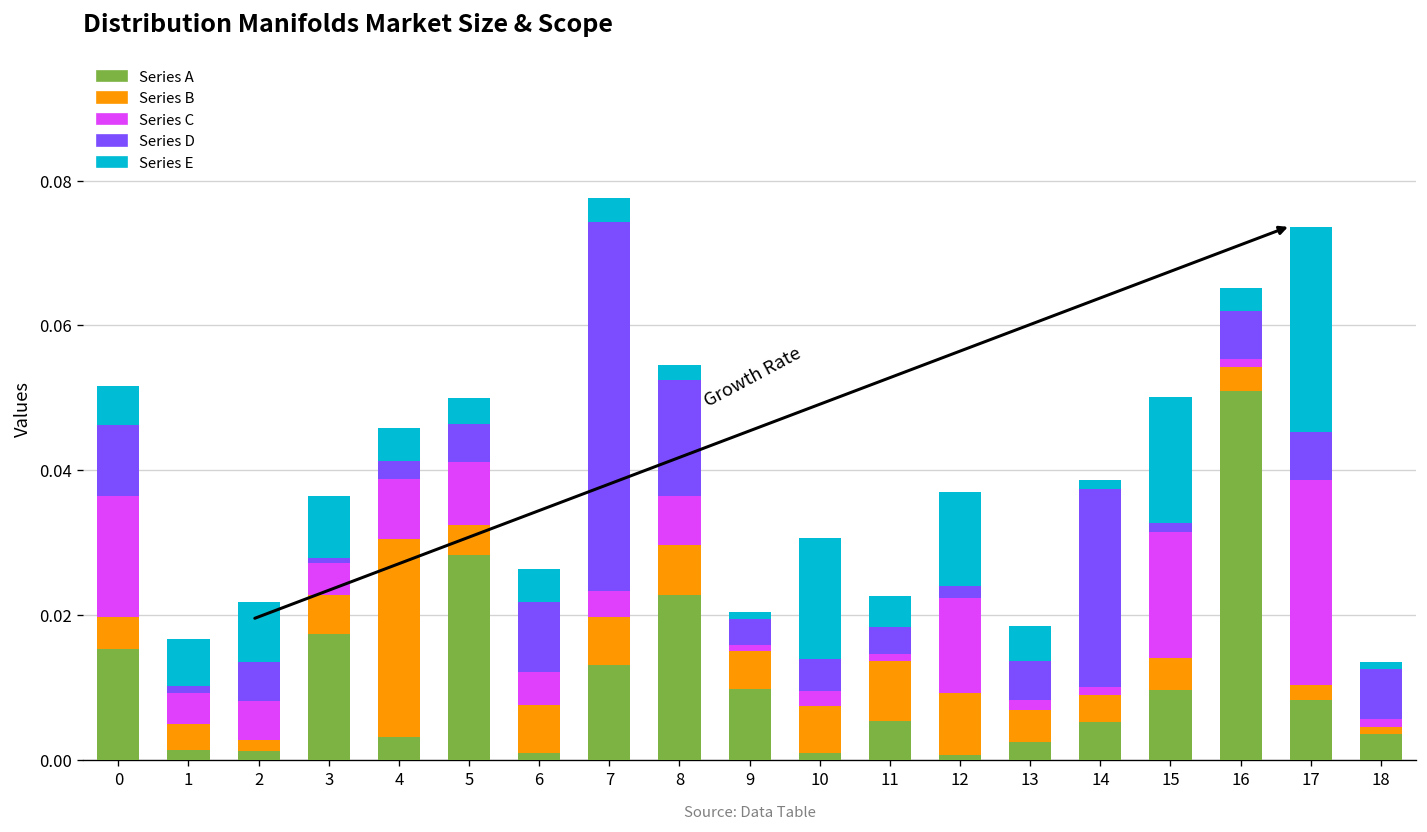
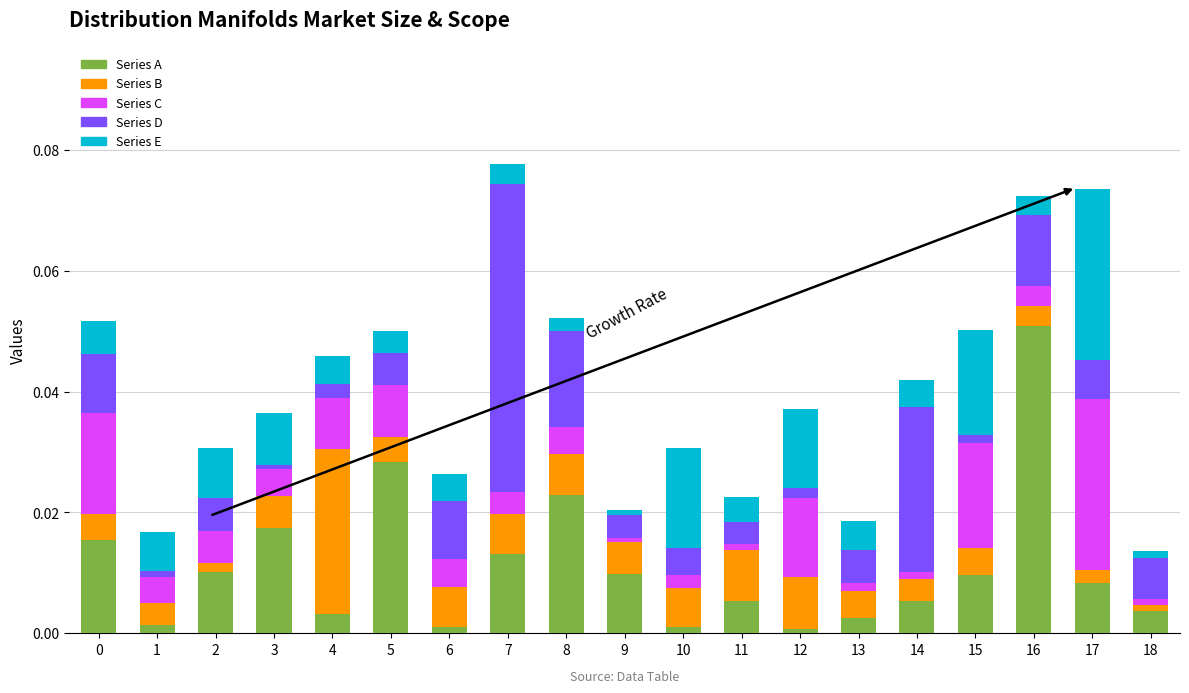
  {
    "Series A": {
      "0": 0.015,
      "1": 0.001,
-     "2": 0.001,
+     "2": 0.010,
      "3": 0.017,
      "4": 0.003,
      "5": 0.028,
      "6": 0.001,
      "7": 0.013,
      "8": 0.023,
      "9": 0.010,
      "10": 0.001,
      "11": 0.005,
      "12": 0.001,
      "13": 0.002,
      "14": 0.005,
      "15": 0.010,
      "16": 0.051,
      "17": 0.008,
      "18": 0.004
    },
    "Series B": {
      "0": 0.004,
      "1": 0.004,
      "2": 0.002,
      "3": 0.005,
      "4": 0.027,
      "5": 0.004,
      "6": 0.007,
      "7": 0.007,
      "8": 0.007,
      "9": 0.005,
      "10": 0.006,
      "11": 0.008,
      "12": 0.009,
      "13": 0.005,
      "14": 0.004,
      "15": 0.004,
      "16": 0.003,
      "17": 0.002,
      "18": 0.001
    },
    "Series C": {
      "0": 0.017,
      "1": 0.004,
      "2": 0.005,
      "3": 0.004,
      "4": 0.008,
      "5": 0.009,
      "6": 0.005,
      "7": 0.004,
-     "8": 0.007,
+     "8": 0.004,
      "9": 0.001,
      "10": 0.002,
      "11": 0.001,
      "12": 0.013,
      "13": 0.001,
      "14": 0.001,
      "15": 0.017,
-     "16": 0.001,
+     "16": 0.003,
      "17": 0.028,
      "18": 0.001
    },
    "Series D": {
      "0": 0.010,
      "1": 0.001,
      "2": 0.005,
      "3": 0.001,
      "4": 0.002,
      "5": 0.005,
      "6": 0.010,
      "7": 0.051,
      "8": 0.016,
      "9": 0.004,
      "10": 0.004,
      "11": 0.004,
      "12": 0.002,
      "13": 0.005,
      "14": 0.027,
      "15": 0.001,
-     "16": 0.007,
+     "16": 0.012,
      "17": 0.007,
      "18": 0.007
    },
    "Series E": {
      "0": 0.005,
      "1": 0.006,
      "2": 0.008,
      "3": 0.009,
      "4": 0.005,
      "5": 0.004,
      "6": 0.004,
      "7": 0.003,
      "8": 0.002,
      "9": 0.001,
      "10": 0.017,
      "11": 0.004,
      "12": 0.013,
      "13": 0.005,
-     "14": 0.001,
+     "14": 0.004,
      "15": 0.017,
      "16": 0.003,
      "17": 0.028,
      "18": 0.001
    }
  }
